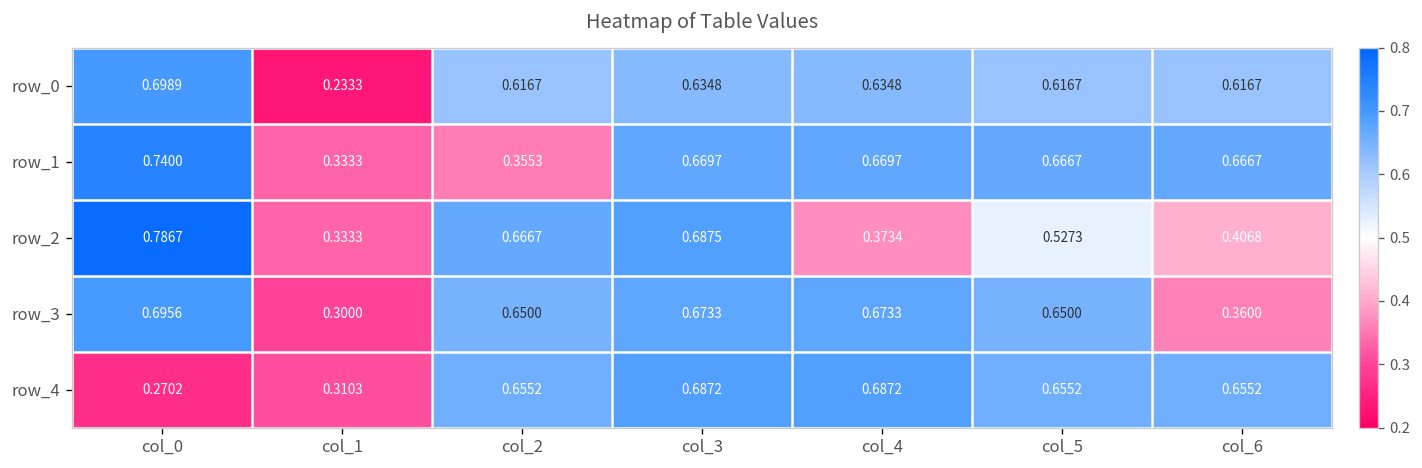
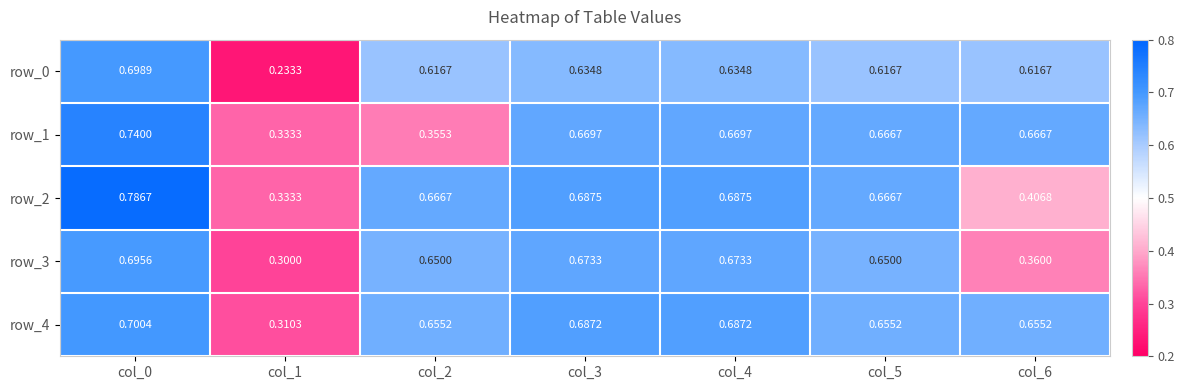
  {
    "row_0": {
      "col_0": 0.6989,
      "col_1": 0.2333,
      "col_2": 0.6167,
      "col_3": 0.6348,
      "col_4": 0.6348,
      "col_5": 0.6167,
      "col_6": 0.6167
    },
    "row_1": {
      "col_0": 0.7400,
      "col_1": 0.3333,
      "col_2": 0.3553,
      "col_3": 0.6697,
      "col_4": 0.6697,
      "col_5": 0.6667,
      "col_6": 0.6667
    },
    "row_2": {
      "col_0": 0.7867,
      "col_1": 0.3333,
      "col_2": 0.6667,
      "col_3": 0.6875,
-     "col_4": 0.3734,
-     "col_5": 0.5273,
+     "col_4": 0.6875,
+     "col_5": 0.6667,
      "col_6": 0.4068
    },
    "row_3": {
      "col_0": 0.6956,
      "col_1": 0.3000,
      "col_2": 0.6500,
      "col_3": 0.6733,
      "col_4": 0.6733,
      "col_5": 0.6500,
      "col_6": 0.3600
    },
    "row_4": {
-     "col_0": 0.2702,
+     "col_0": 0.7004,
      "col_1": 0.3103,
      "col_2": 0.6552,
      "col_3": 0.6872,
      "col_4": 0.6872,
      "col_5": 0.6552,
      "col_6": 0.6552
    }
  }
